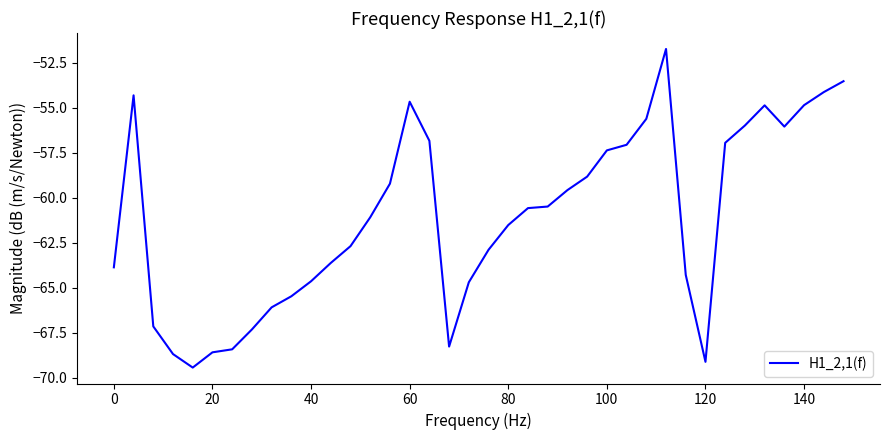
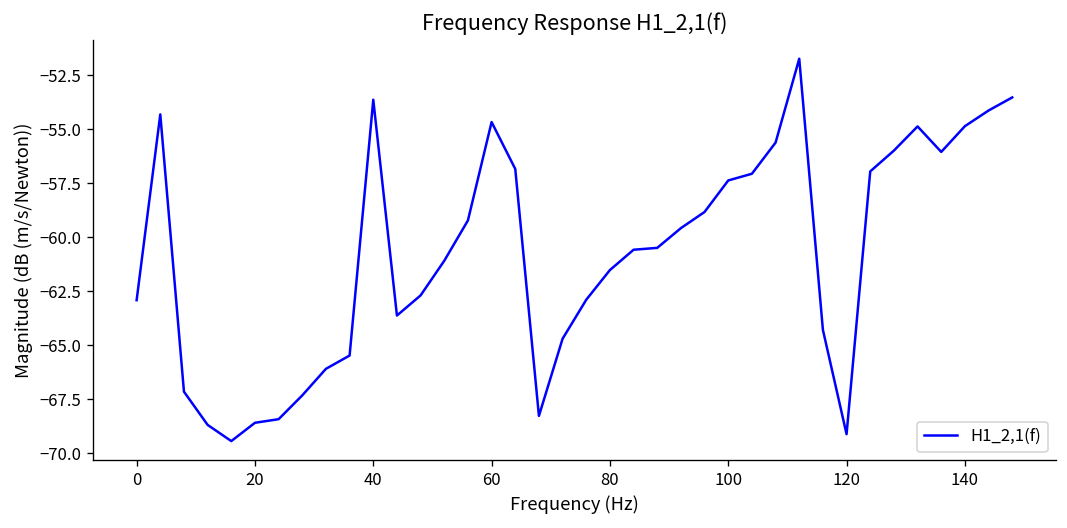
  {
-   "0": -63.9,
+   "0": -62.9,
    "20": -68.6,
-   "40": -64.6,
+   "40": -53.6,
    "60": -54.7,
    "80": -61.5,
    "100": -57.4,
    "120": -69.1,
    "140": -54.9
  }
